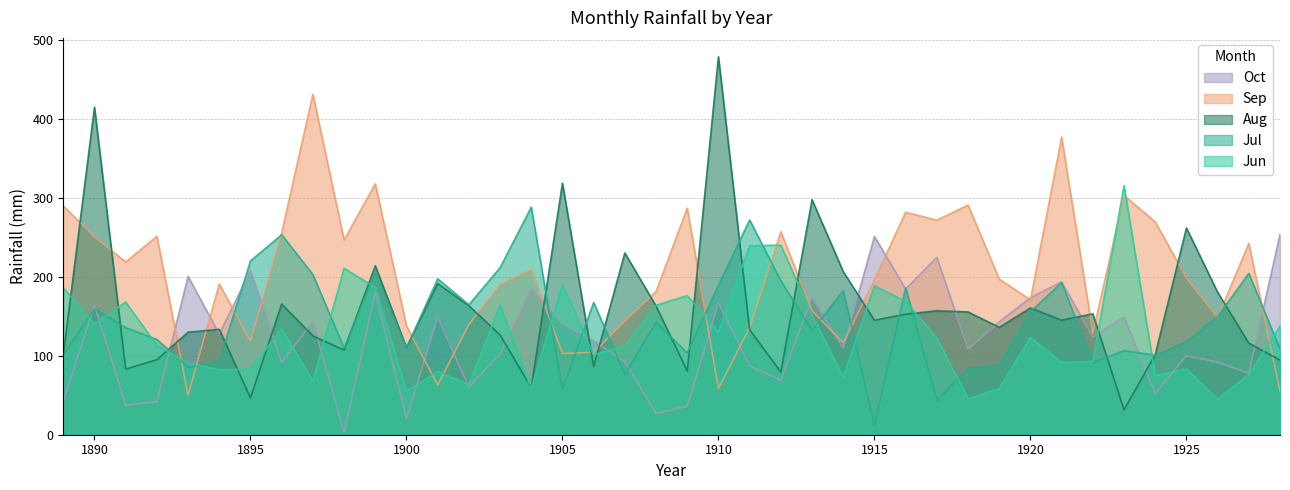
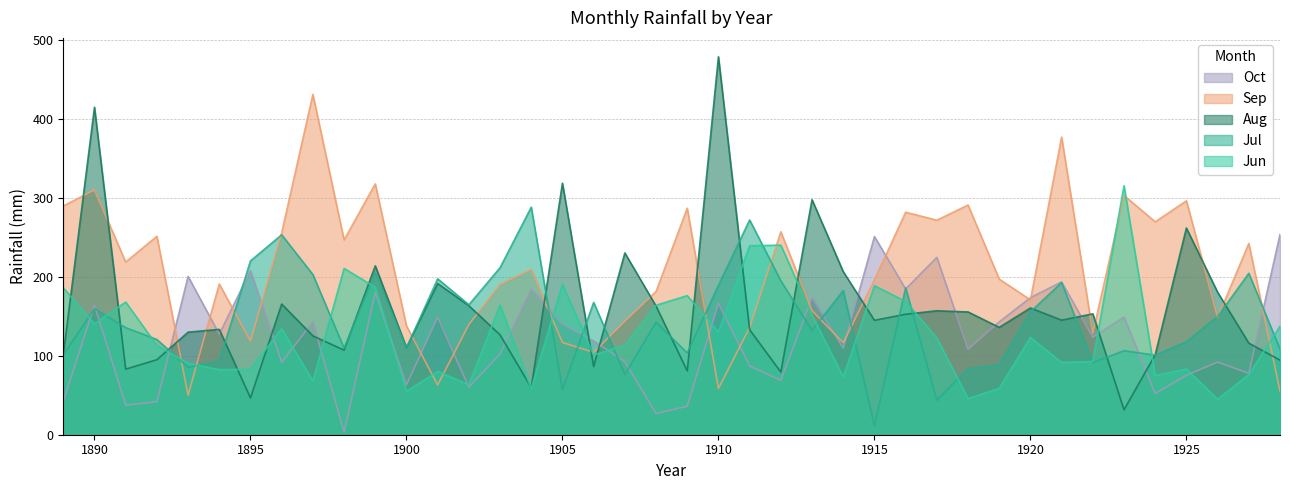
  {
    "Oct": {
      "1890": 160,
      "1895": 210,
-     "1900": 20,
+     "1900": 60,
      "1905": 140,
      "1910": 170,
      "1915": 250,
-     "1925": 100
+     "1925": 80
    },
    "Sep": {
-     "1890": 250,
+     "1890": 310,
      "1895": 120,
      "1900": 140,
-     "1905": 100,
+     "1905": 120,
      "1910": 60,
      "1915": 200,
-     "1925": 200
+     "1925": 300
    }
  }
